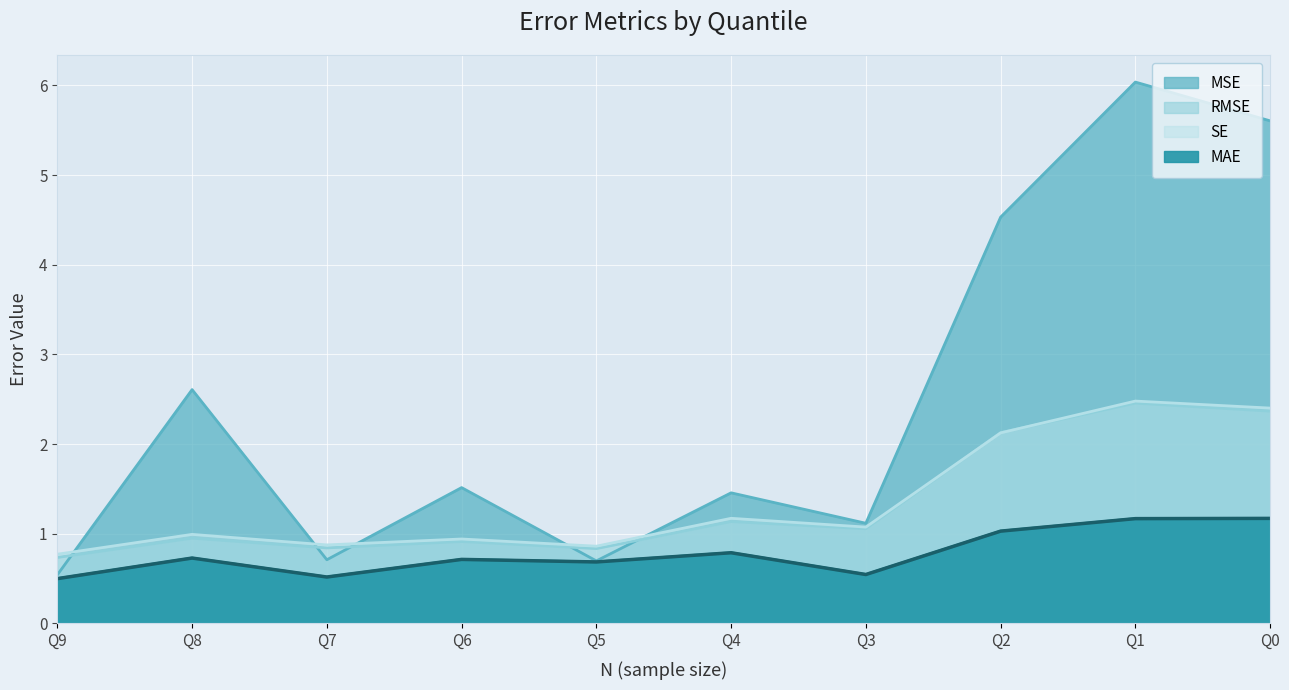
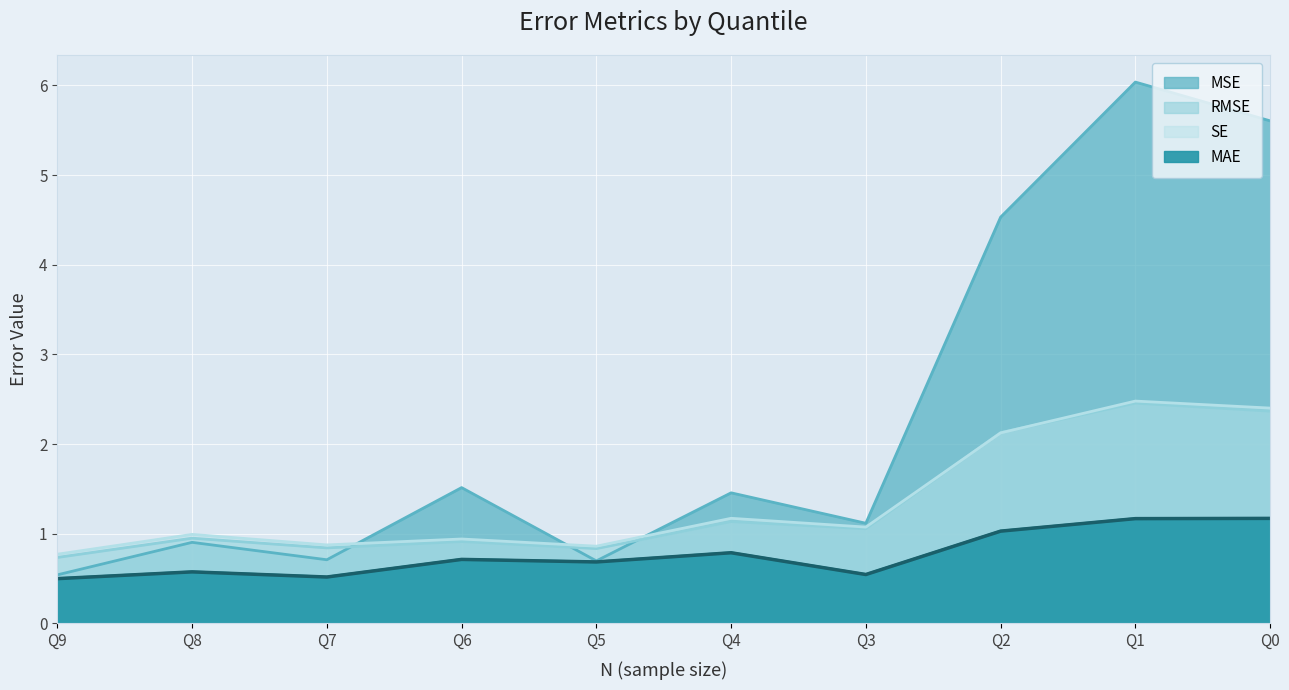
  {
    "MSE": {
      "Q9": 0.5,
-     "Q8": 2.6,
+     "Q8": 0.9,
      "Q7": 0.7,
      "Q6": 1.5,
      "Q4": 1.5,
      "Q3": 1.1,
      "Q2": 4.5,
      "Q1": 6.0,
      "Q0": 5.6
    },
    "MAE": {
      "Q9": 0.5,
-     "Q8": 0.7,
+     "Q8": 0.6,
      "Q7": 0.5,
      "Q6": 0.7,
      "Q4": 0.8,
      "Q3": 0.5,
      "Q2": 1.0,
      "Q1": 1.2,
      "Q0": 1.2
    }
  }
